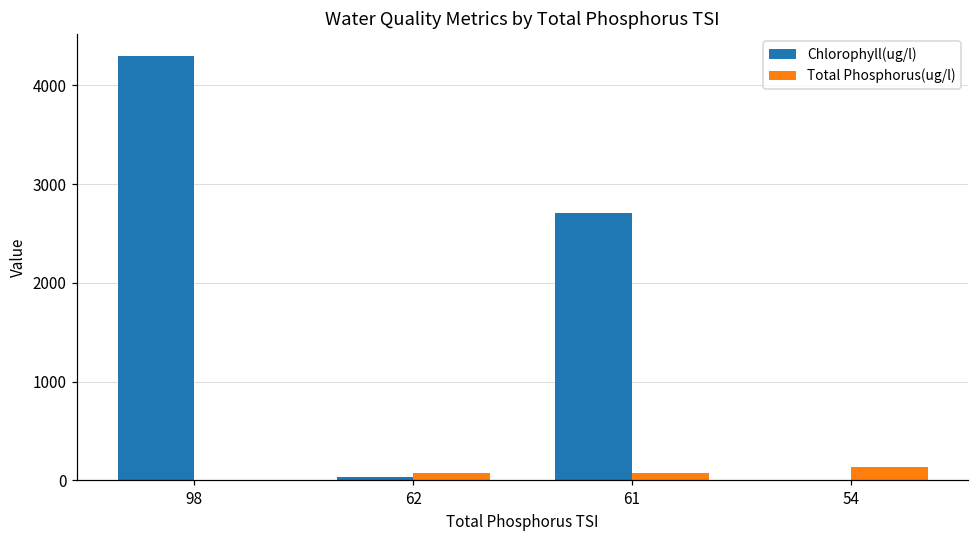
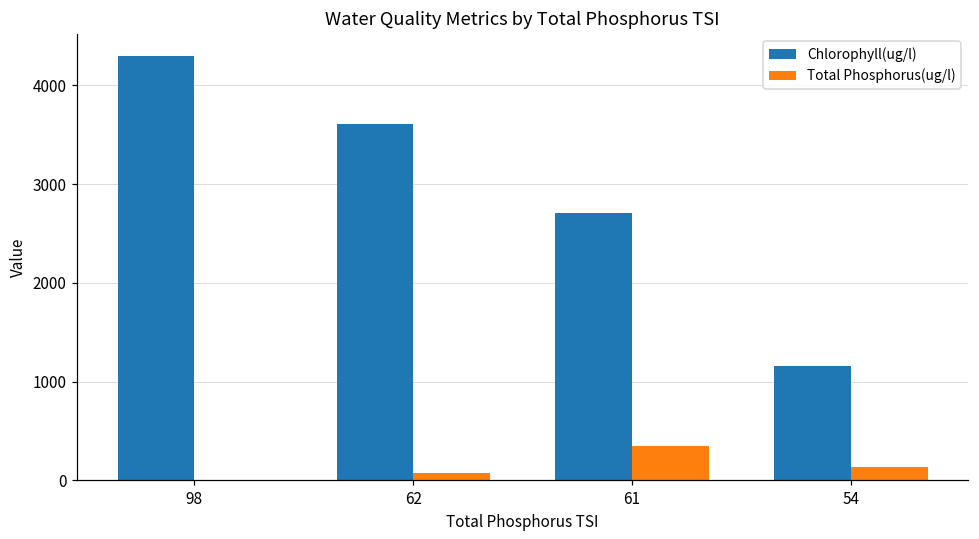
  {
    "Chlorophyll(ug/l)": {
      "98": 4300,
-     "62": 0,
+     "62": 3600,
      "61": 2700,
-     "54": 0
+     "54": 1200
    },
    "Total Phosphorus(ug/l)": {
      "98": 0,
      "62": 100,
-     "61": 100,
+     "61": 300,
      "54": 100
    }
  }
